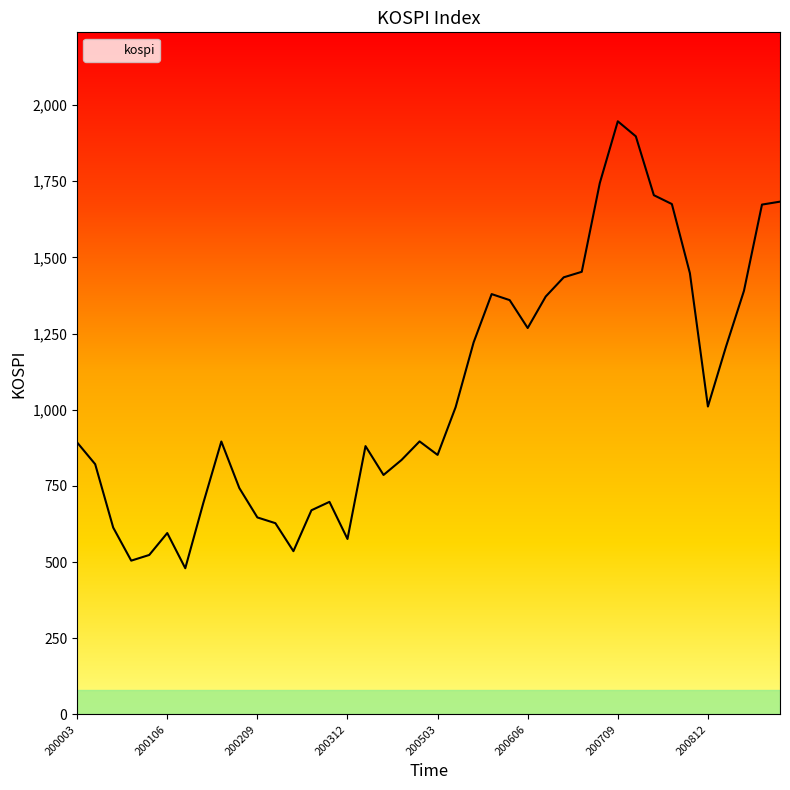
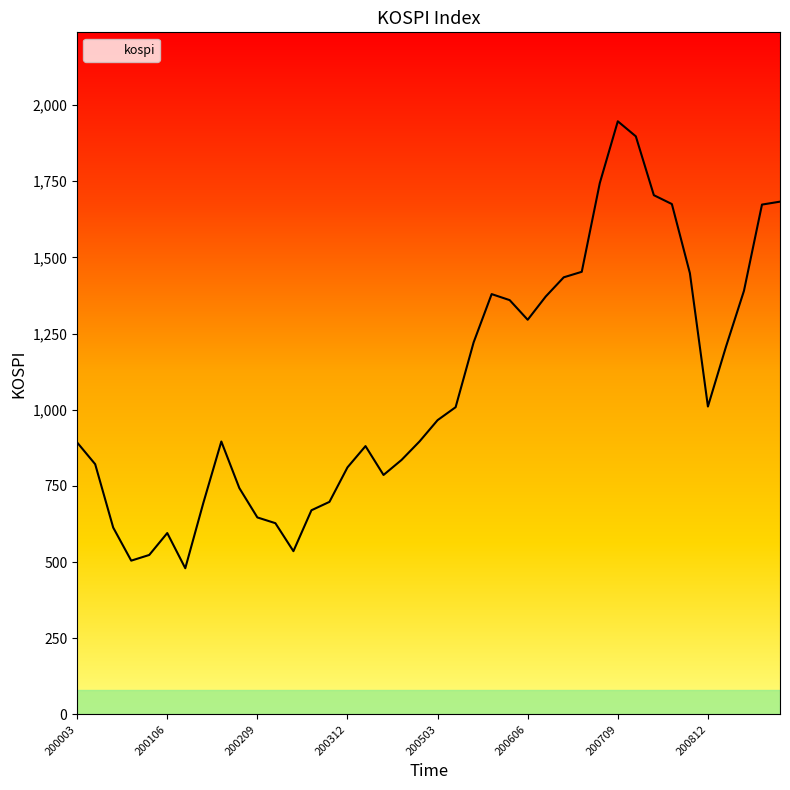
  {
    "200003": "890",
    "200106": "600",
    "200209": "650",
-   "200312": "580",
-   "200503": "850",
-   "200606": "1,270",
+   "200312": "810",
+   "200503": "970",
+   "200606": "1,300",
    "200709": "1,950",
    "200812": "1,010"
  }
